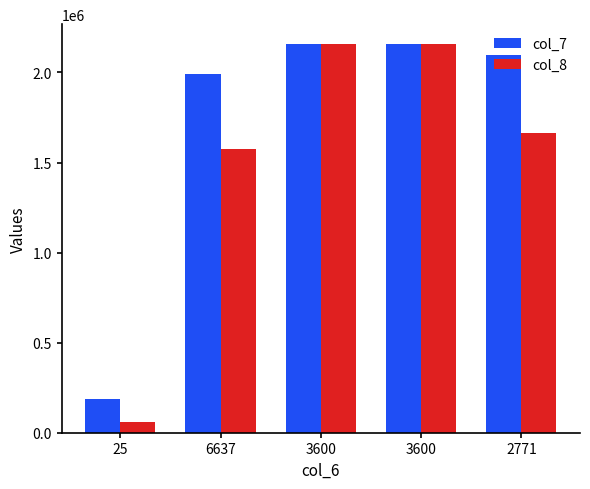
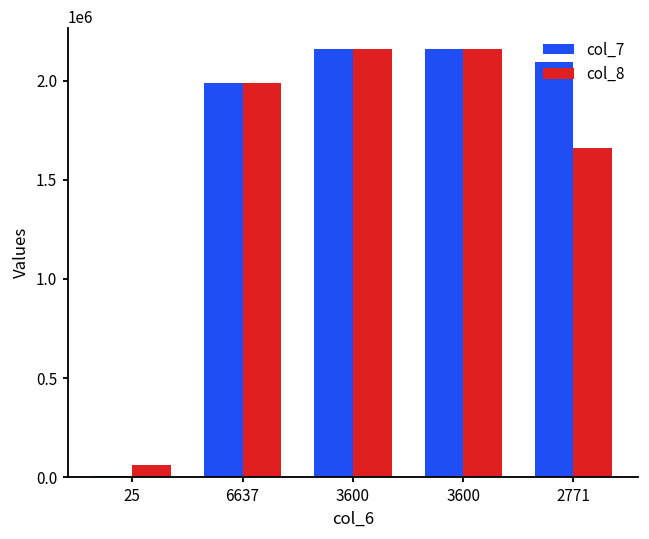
  {
    "col_7": {
-     "25": 190000,
+     "25": 10000,
      "6637": 1990000,
      "2771": 2100000
    },
    "col_8": {
      "25": 60000,
-     "6637": 1580000,
+     "6637": 1990000,
      "2771": 1660000
    }
  }
